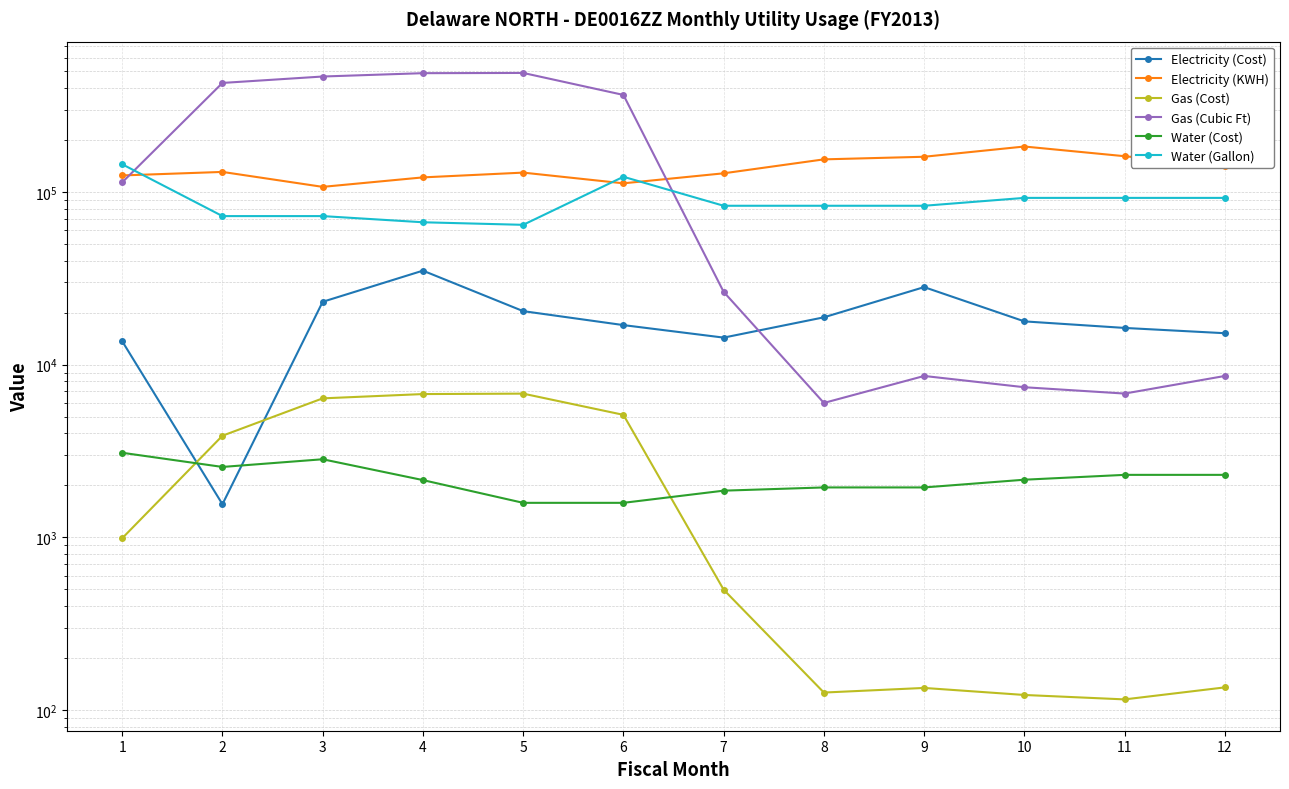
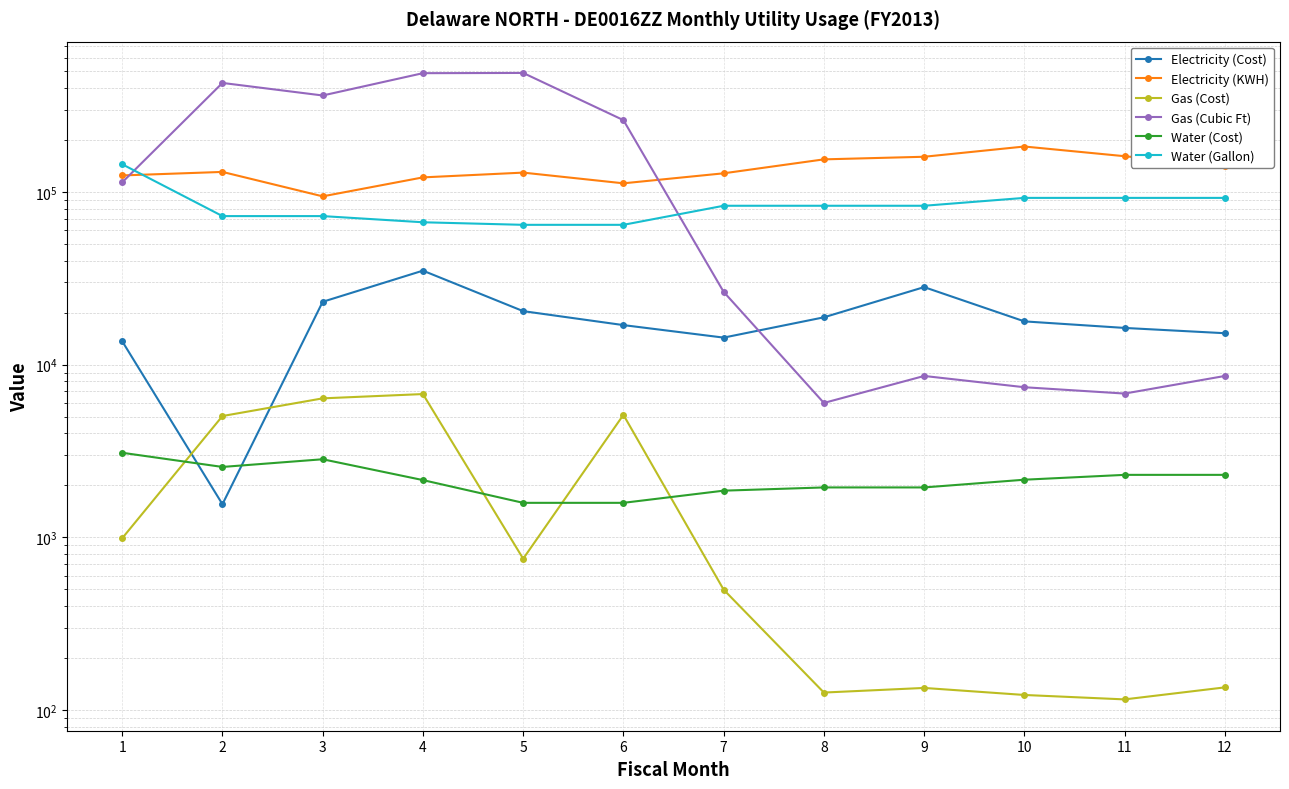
  {
    "Electricity (Cost)": {
      "1": 14000,
      "2": 1600,
      "3": 23000,
      "4": 35000,
      "5": 20000,
      "6": 17000,
      "7": 14000,
      "8": 19000,
      "9": 28000,
      "10": 18000,
      "11": 16000,
      "12": 15000
    },
    "Electricity (KWH)": {
      "1": 120000,
      "2": 130000,
-     "3": 110000,
+     "3": 90000,
      "4": 120000,
      "5": 130000,
      "6": 110000,
      "7": 130000,
      "8": 150000,
      "9": 160000,
      "10": 180000,
      "11": 160000
    },
    "Gas (Cost)": {
      "1": 1000,
-     "2": 3900,
+     "2": 5000,
      "3": 6400,
      "4": 6800,
-     "5": 6800,
+     "5": 800,
      "6": 5100,
      "7": 500,
      "8": 130,
      "9": 130,
      "10": 120,
      "11": 120,
      "12": 140
    },
    "Gas (Cubic Ft)": {
      "1": 110000,
      "2": 430000,
-     "3": 470000,
+     "3": 360000,
      "4": 490000,
      "5": 490000,
-     "6": 370000,
+     "6": 260000,
      "7": 26000,
      "8": 6000,
      "9": 9000,
      "10": 7400,
      "11": 6800,
      "12": 9000
    },
    "Water (Cost)": {
      "1": 3100,
      "2": 2600,
      "3": 2800,
      "4": 2100,
      "5": 1600,
      "6": 1600,
      "7": 1900,
      "8": 1900,
      "9": 1900,
      "10": 2200,
      "11": 2300,
      "12": 2300
    },
    "Water (Gallon)": {
      "1": 140000,
      "2": 73000,
      "3": 73000,
      "4": 67000,
      "5": 65000,
-     "6": 120000,
+     "6": 65000,
      "7": 80000,
      "8": 80000,
      "9": 80000,
      "10": 90000,
      "11": 90000,
      "12": 90000
    }
  }
